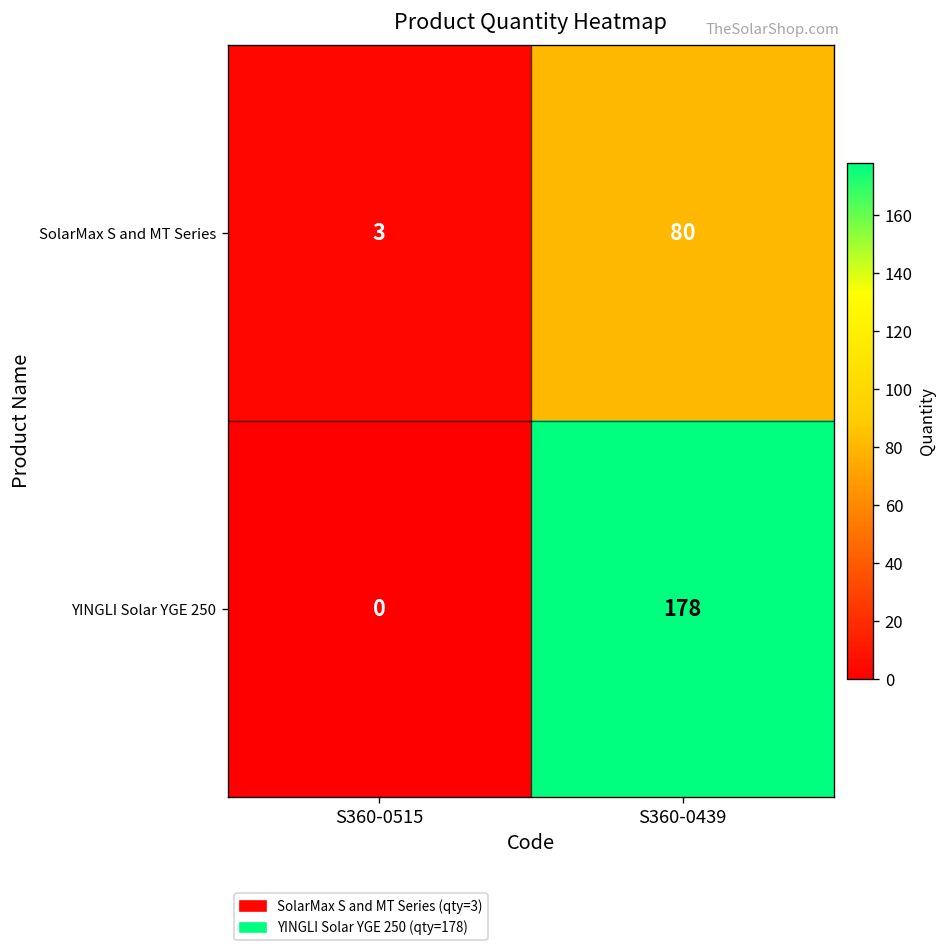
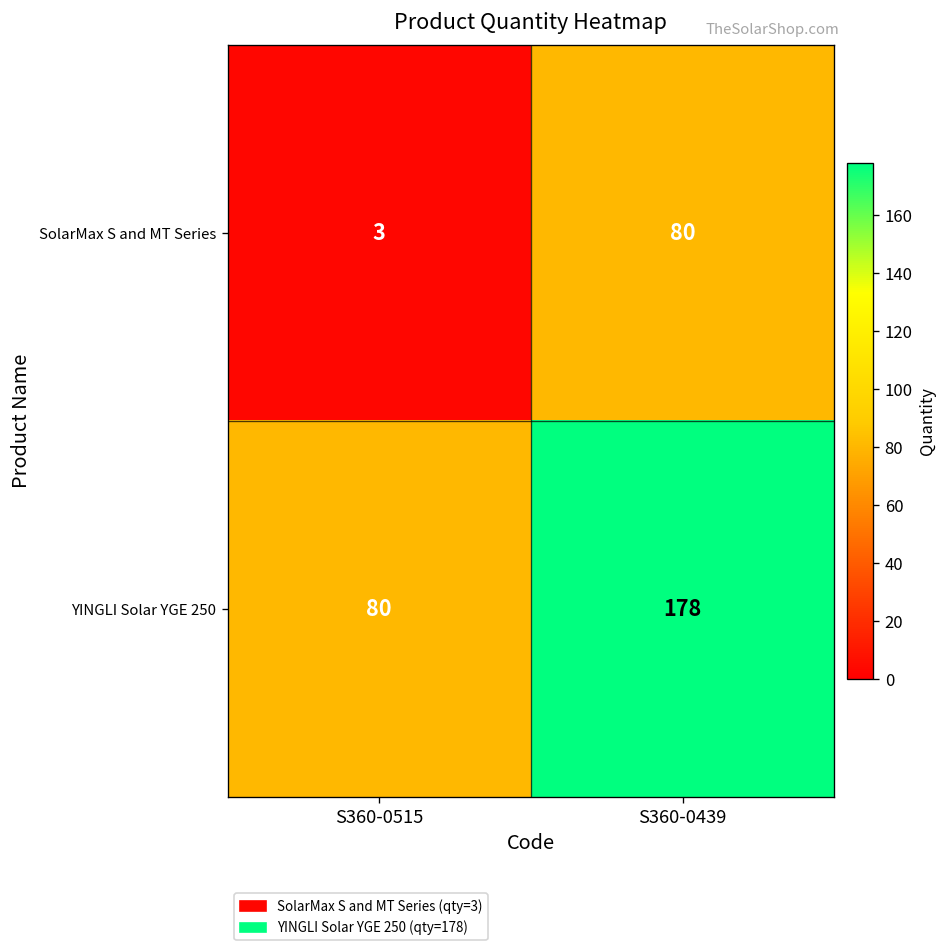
  {
    "SolarMax S and MT Series": {
      "S360-0515": 3,
      "S360-0439": 80
    },
    "YINGLI Solar YGE 250": {
-     "S360-0515": 0,
+     "S360-0515": 80,
      "S360-0439": 178
    }
  }
